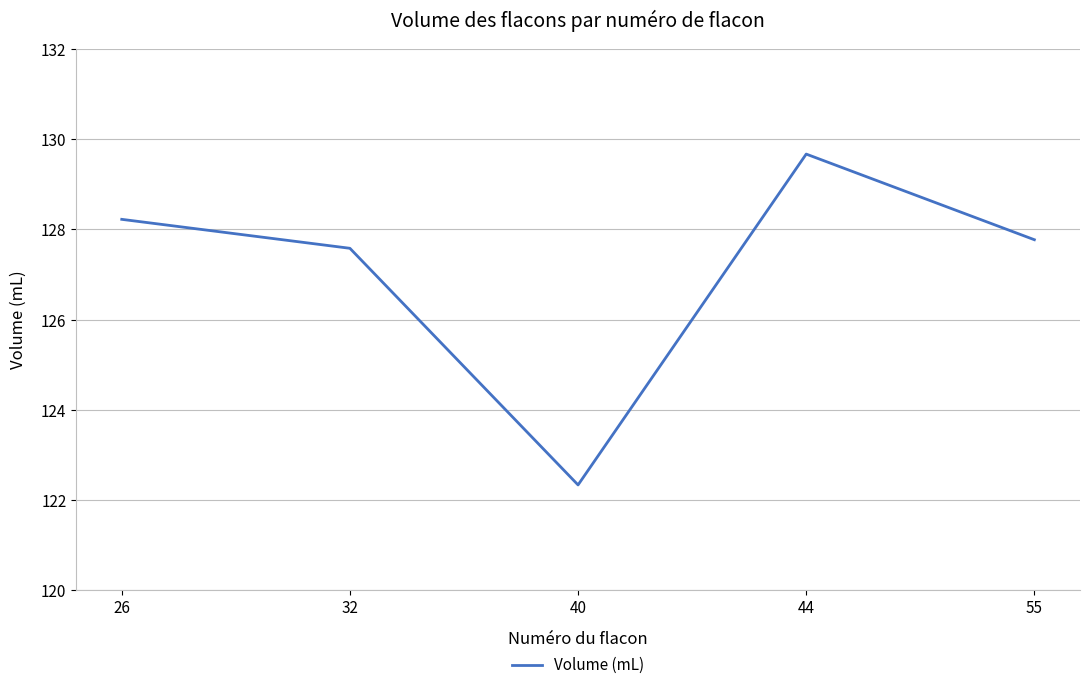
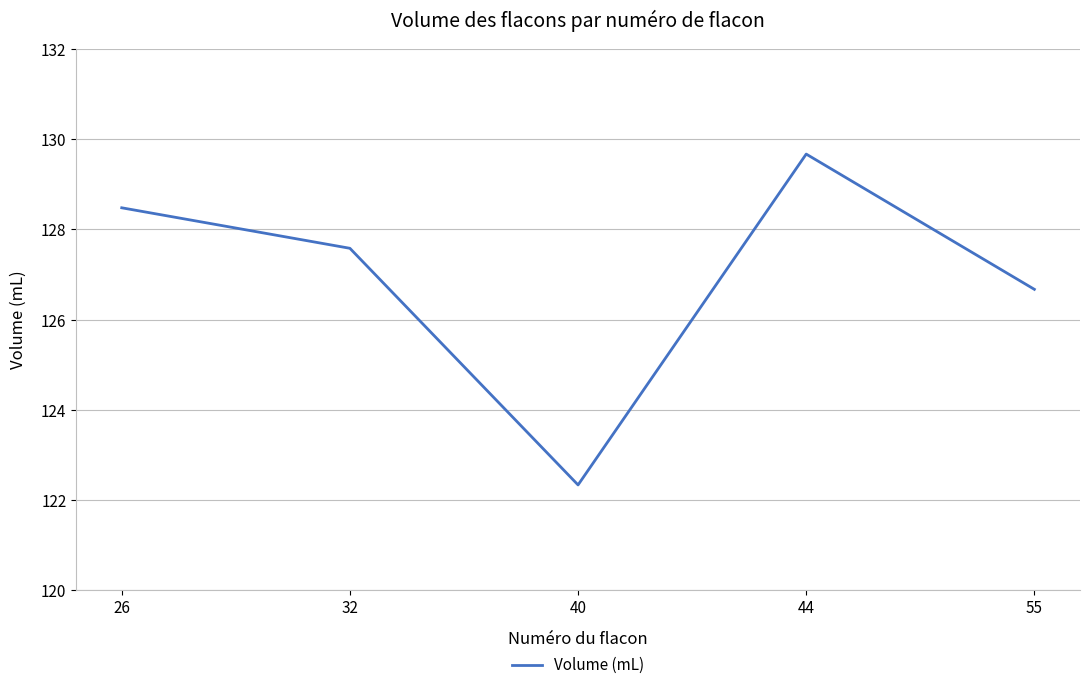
  {
-   "26": 128.2,
+   "26": 128.5,
    "32": 127.6,
    "40": 122.3,
    "44": 129.7,
-   "55": 127.8
+   "55": 126.7
  }
